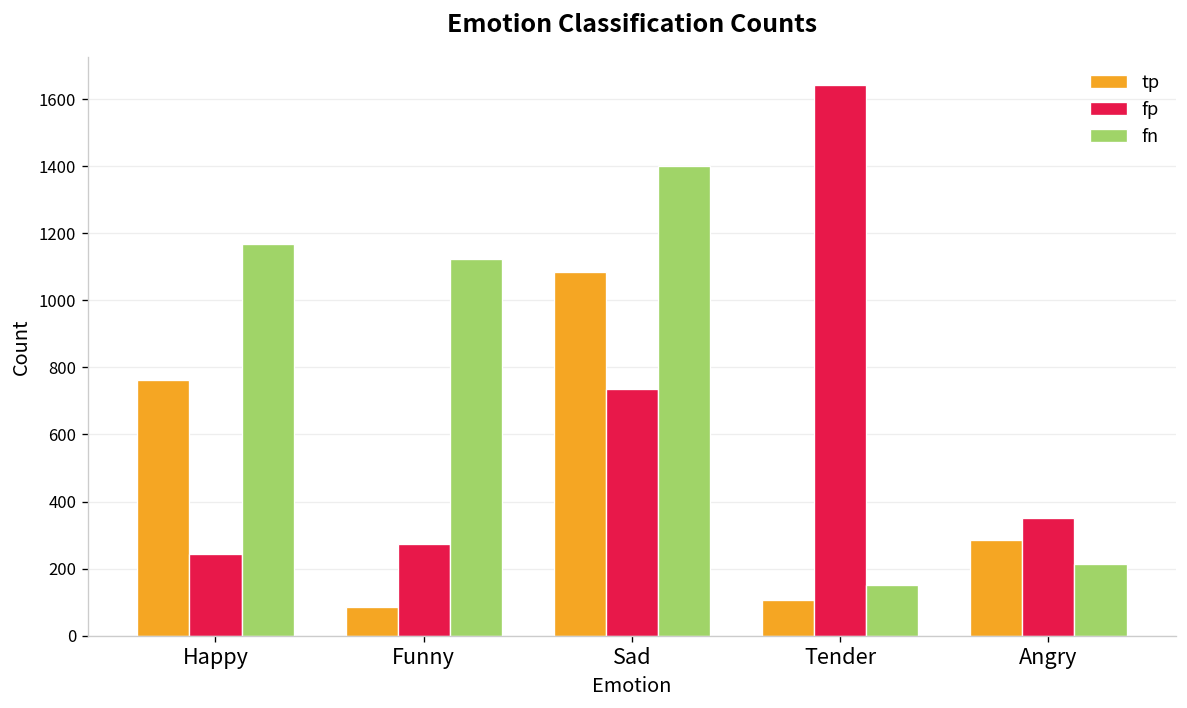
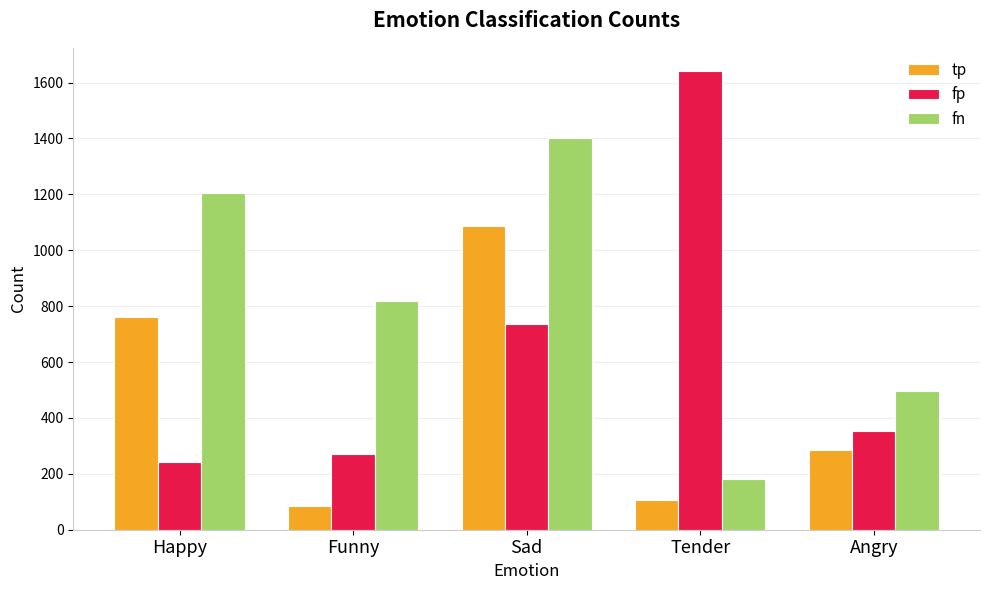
  {
    "tp": {
      "Happy": 760,
      "Funny": 80,
      "Sad": 1090,
      "Tender": 110,
      "Angry": 280
    },
    "fp": {
      "Happy": 240,
      "Funny": 270,
      "Sad": 740,
      "Tender": 1640,
      "Angry": 350
    },
    "fn": {
-     "Happy": 1170,
-     "Funny": 1120,
+     "Happy": 1210,
+     "Funny": 820,
      "Sad": 1400,
-     "Tender": 150,
-     "Angry": 210
+     "Tender": 180,
+     "Angry": 500
    }
  }
